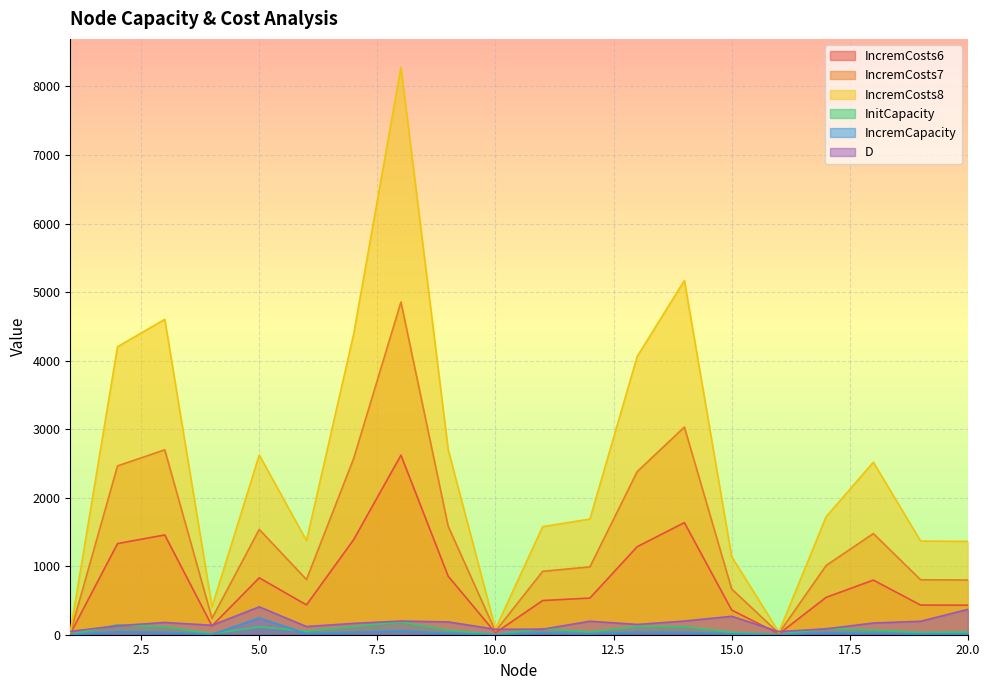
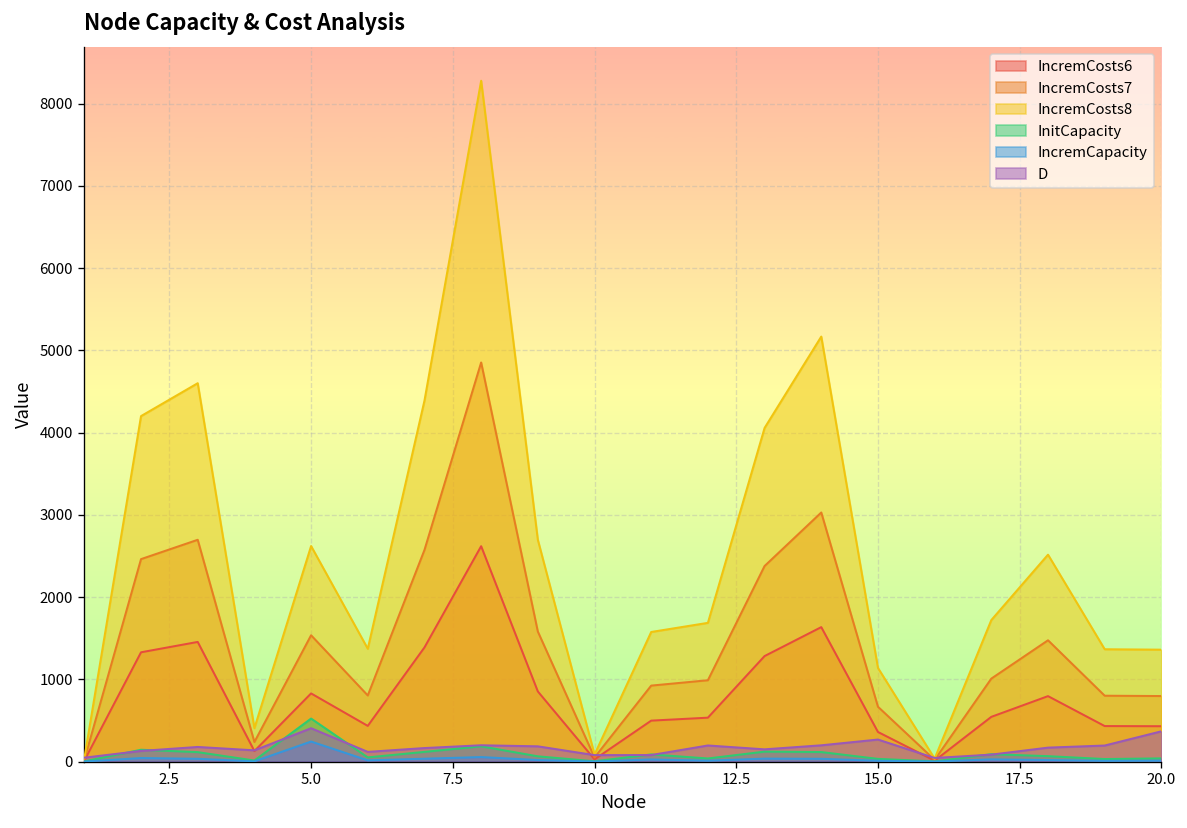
  {
    "InitCapacity": {
-     "5.0": 100
+     "5.0": 500
    },
    "IncremCapacity": {
      "5.0": 200
    },
    "D": {
      "5.0": 400,
      "15.0": 300,
      "20.0": 400
    }
  }
